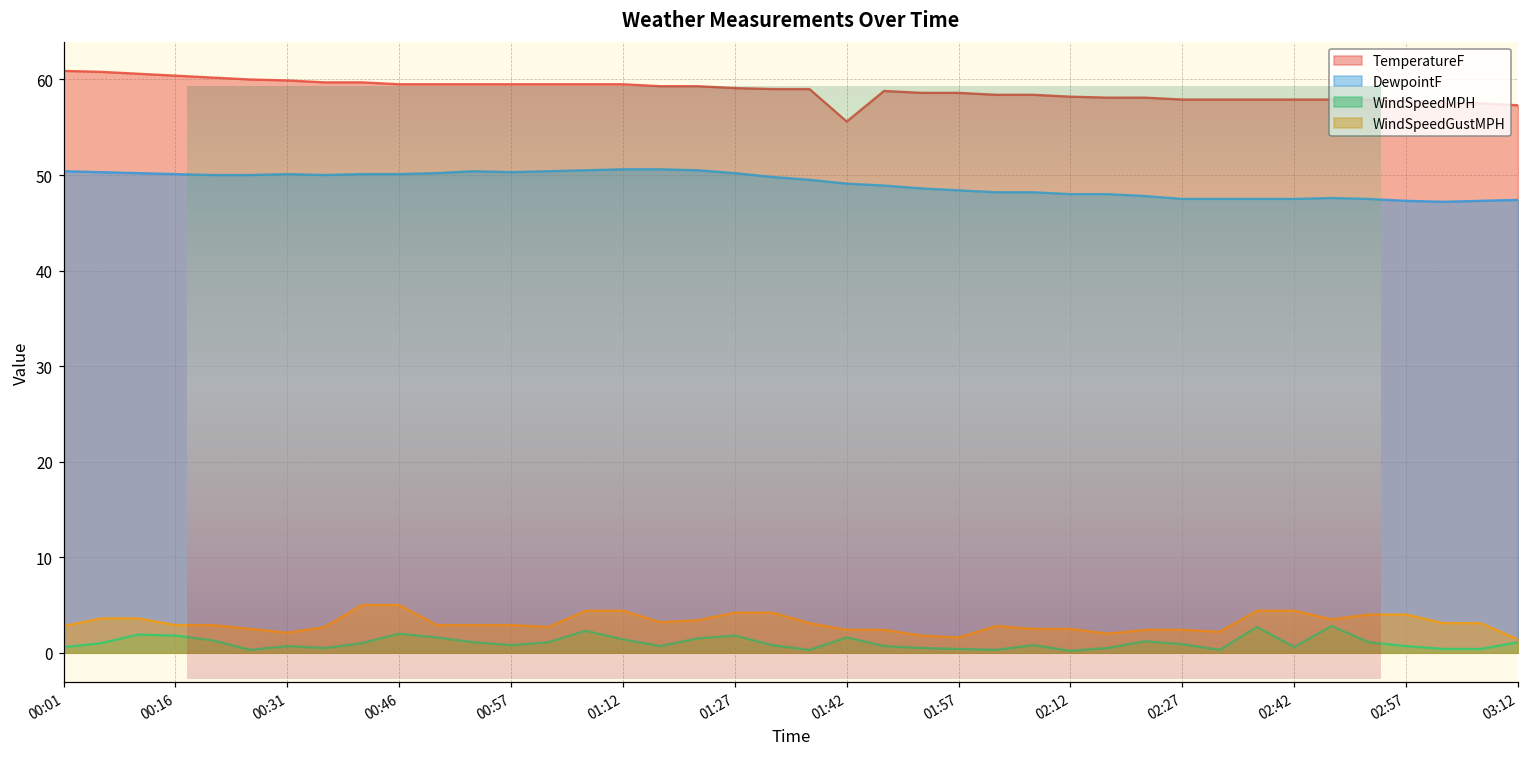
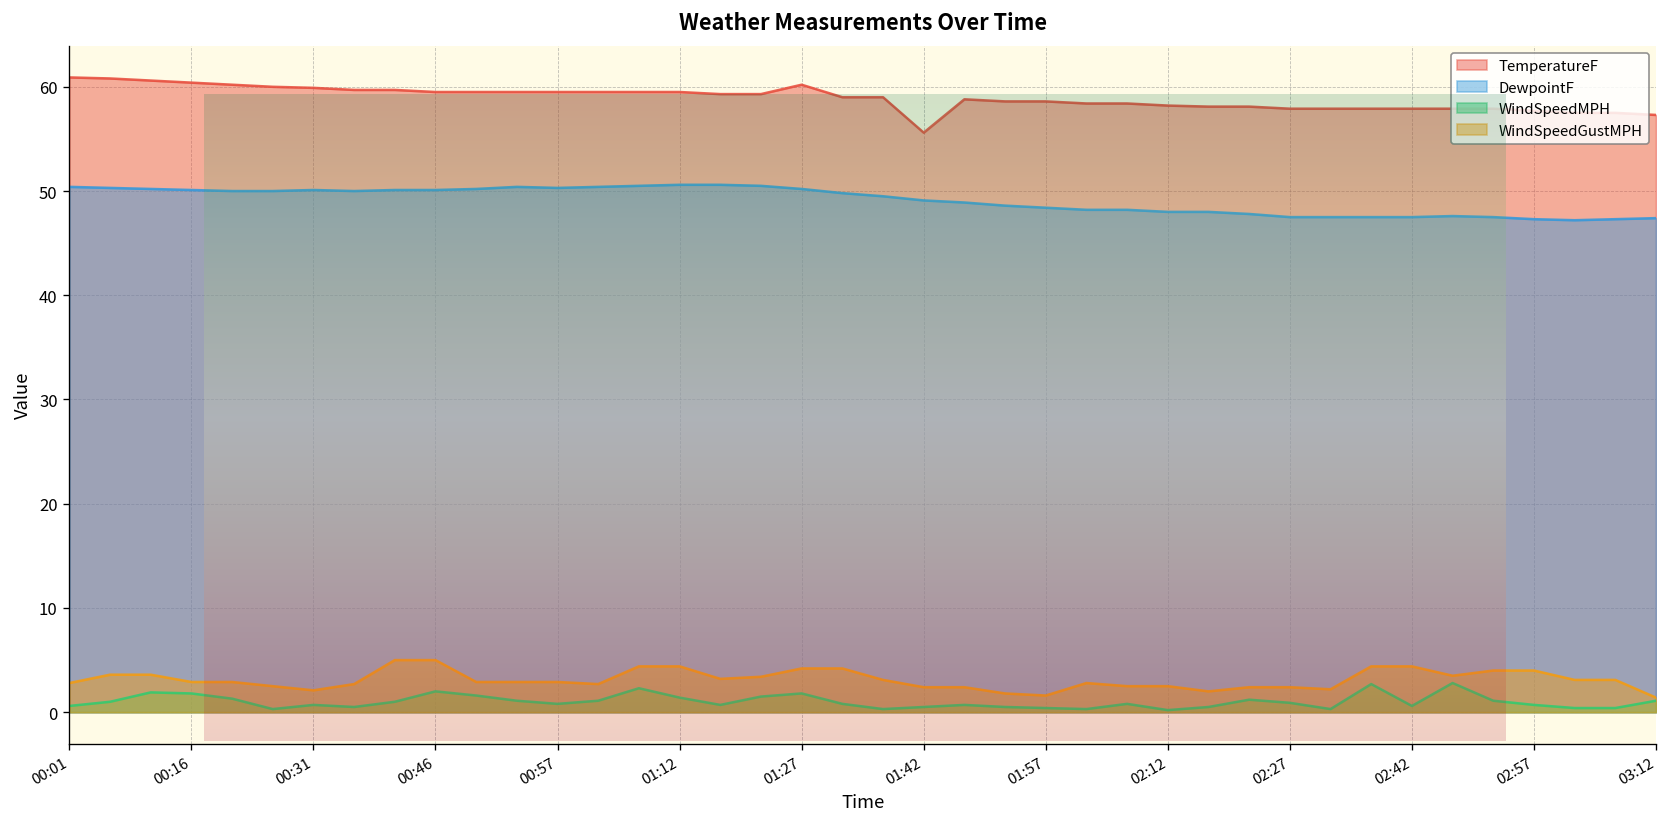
  {
    "Weather Measurements Over Time": {
      "TemperatureF": {
        "00:01": 61,
        "00:16": 60,
        "00:31": 60,
        "00:46": 60,
        "00:57": 60,
        "01:12": 60,
-       "01:27": 59,
+       "01:27": 60,
        "01:42": 56,
        "01:57": 59,
        "02:12": 58,
        "02:27": 58,
        "02:42": 58,
        "03:12": 57
      },
      "DewpointF": {
        "00:01": 50,
        "00:16": 50,
        "00:31": 50,
        "00:46": 50,
        "00:57": 50,
        "01:12": 51,
        "01:27": 50,
        "01:42": 49,
        "01:57": 48,
        "02:12": 48,
        "02:27": 48,
        "02:42": 48,
        "02:57": 47,
        "03:12": 47
      },
      "WindSpeedMPH": {
        "00:01": 1,
        "00:16": 2,
        "00:31": 1,
        "00:46": 2,
        "00:57": 1,
        "01:12": 1,
        "01:27": 2,
-       "01:42": 2,
+       "01:42": 1,
        "01:57": 0,
        "02:12": 0,
        "02:27": 1,
        "02:42": 1,
        "02:57": 1,
        "03:12": 1
      },
      "WindSpeedGustMPH": {
        "00:01": 3,
        "00:16": 3,
        "00:31": 2,
        "00:46": 5,
        "00:57": 3,
        "01:12": 4,
        "01:27": 4,
        "01:42": 2,
        "01:57": 2,
        "02:12": 3,
        "02:27": 2,
        "02:42": 4,
        "02:57": 4,
        "03:12": 1
      }
    }
  }
